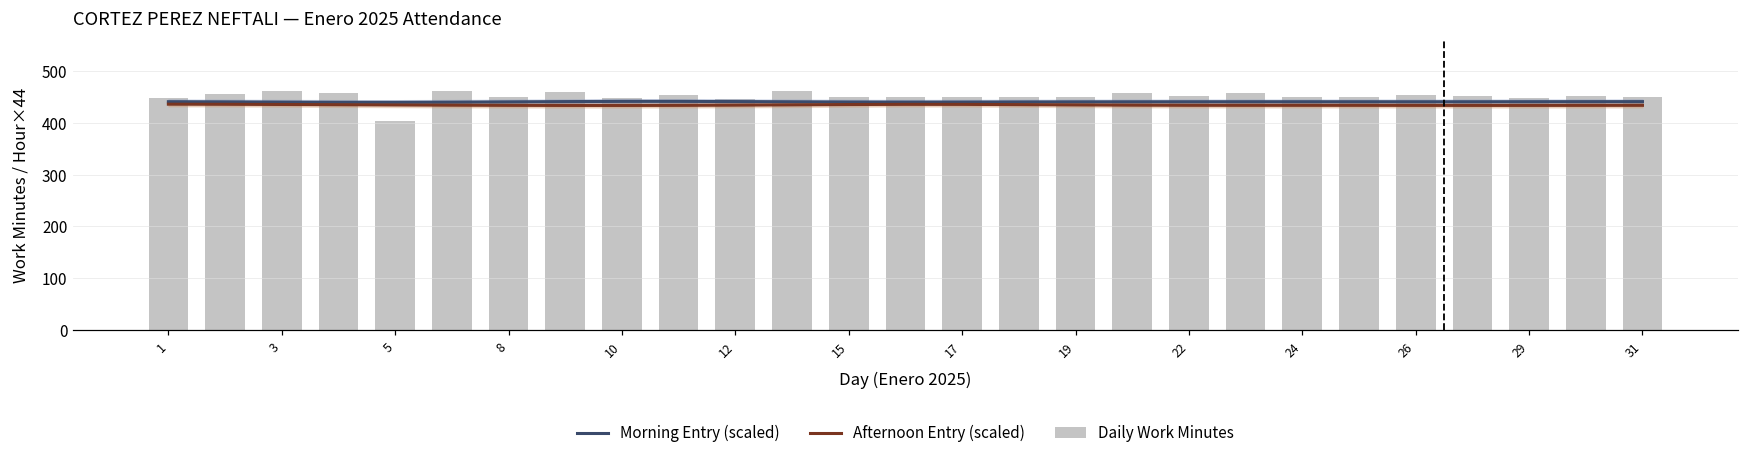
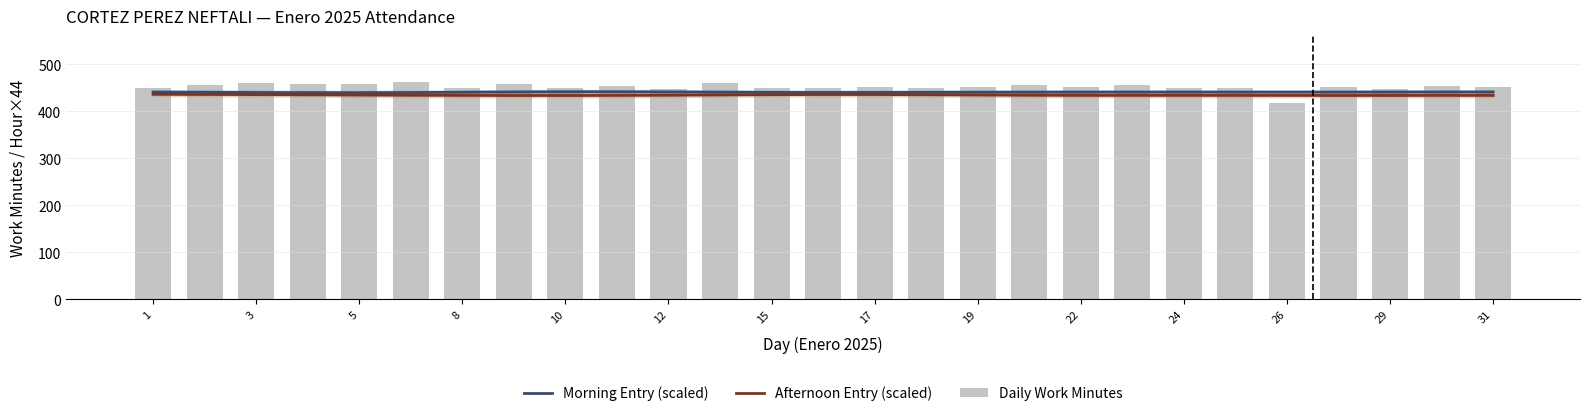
  {
    "Daily Work Minutes": {
      "1": 450,
      "3": 460,
-     "5": 400,
+     "5": 460,
      "8": 450,
      "10": 450,
      "12": 450,
      "15": 450,
      "17": 450,
      "19": 450,
      "22": 450,
      "24": 450,
-     "26": 450,
+     "26": 420,
      "29": 450,
      "31": 450
    }
  }
